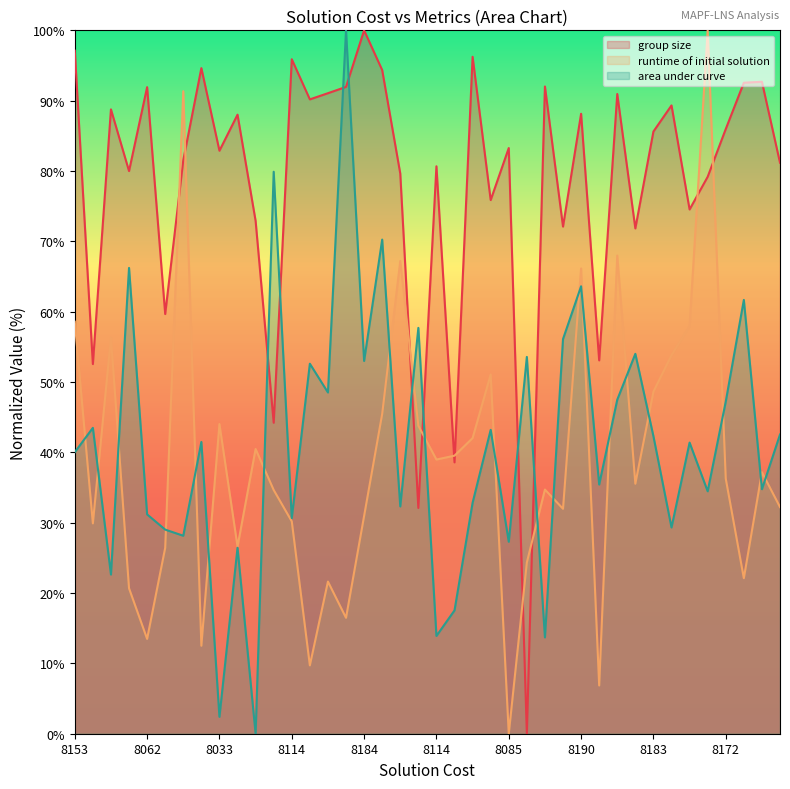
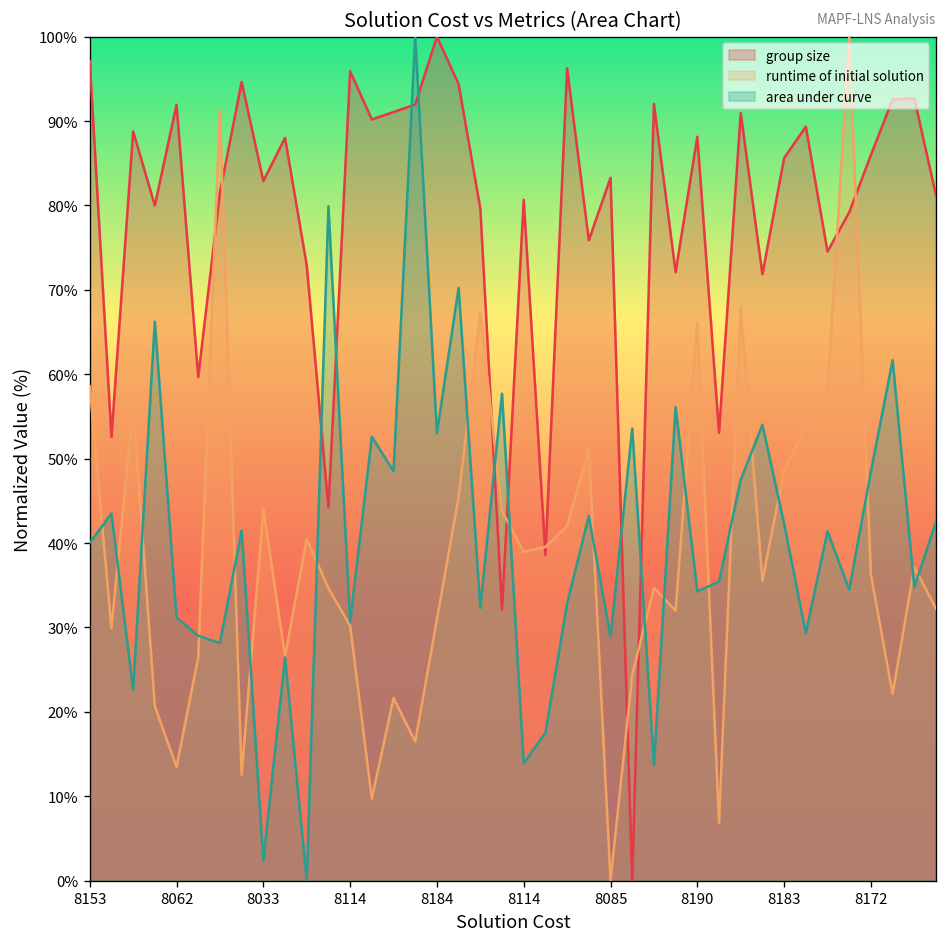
  {
    "area under curve": {
      "8153": "40%",
      "8062": "31%",
      "8033": "2%",
      "8184": "53%",
-     "8085": "27%",
-     "8190": "64%",
+     "8085": "29%",
+     "8190": "34%",
      "8183": "42%",
-     "8172": "47%"
+     "8172": "48%"
    }
  }
